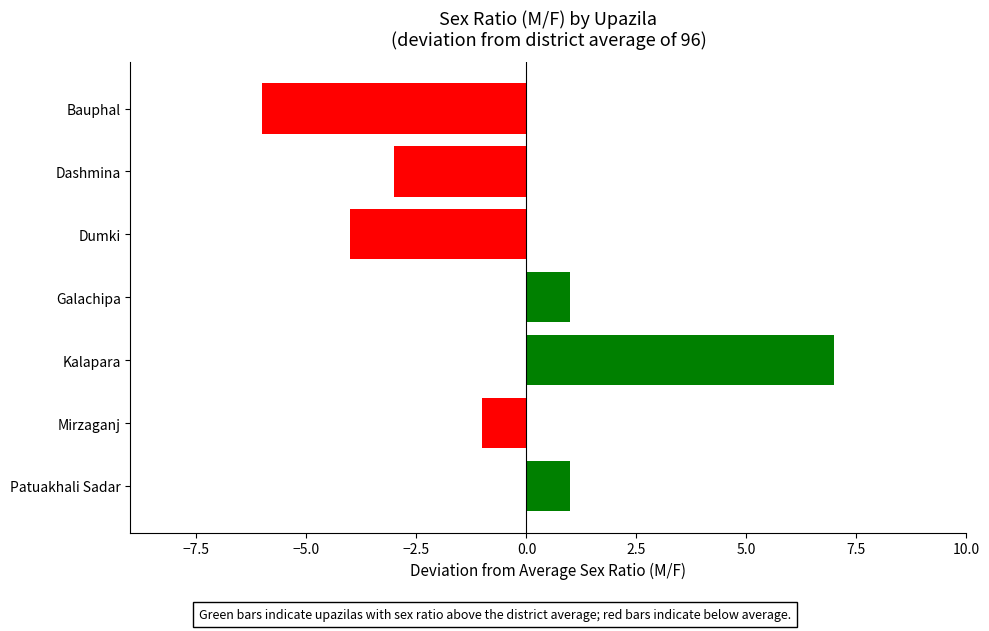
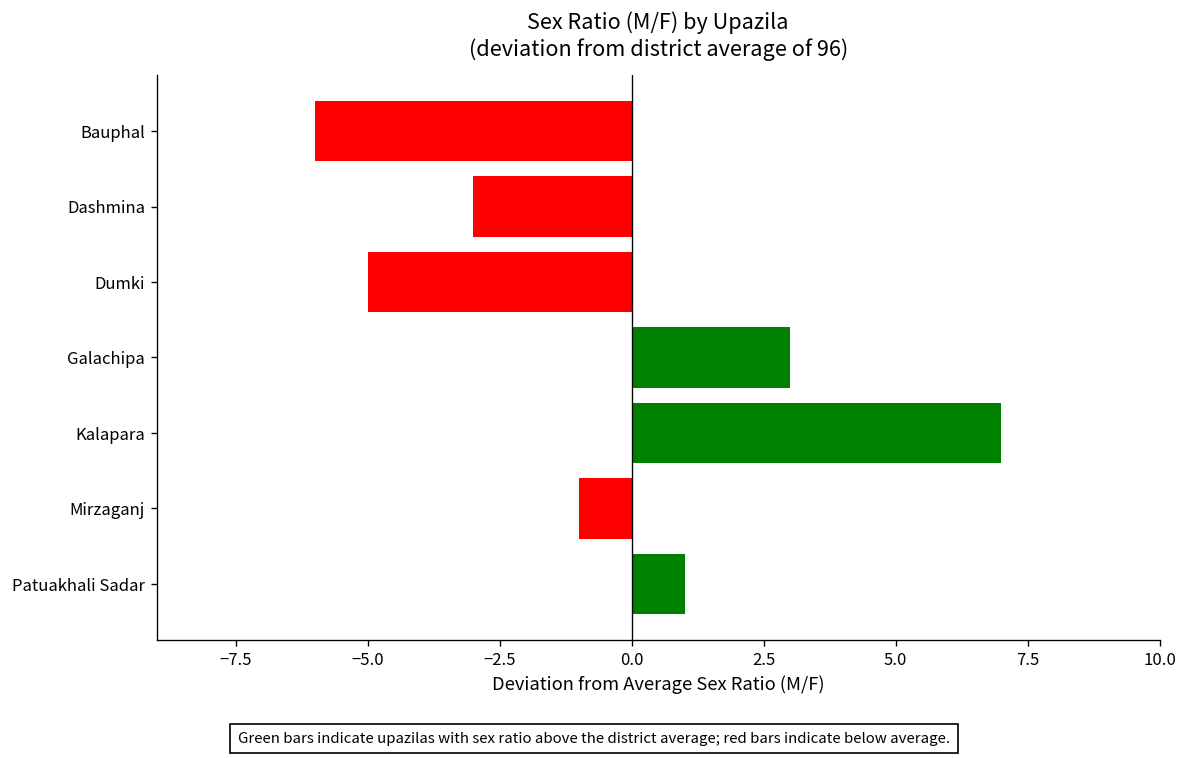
  {
    "Bauphal": -6.0,
    "Dashmina": -3.0,
-   "Dumki": -4.0,
-   "Galachipa": 1.0,
+   "Dumki": -5.0,
+   "Galachipa": 3.0,
    "Kalapara": 7.0,
    "Mirzaganj": -1.0,
    "Patuakhali Sadar": 1.0
  }
